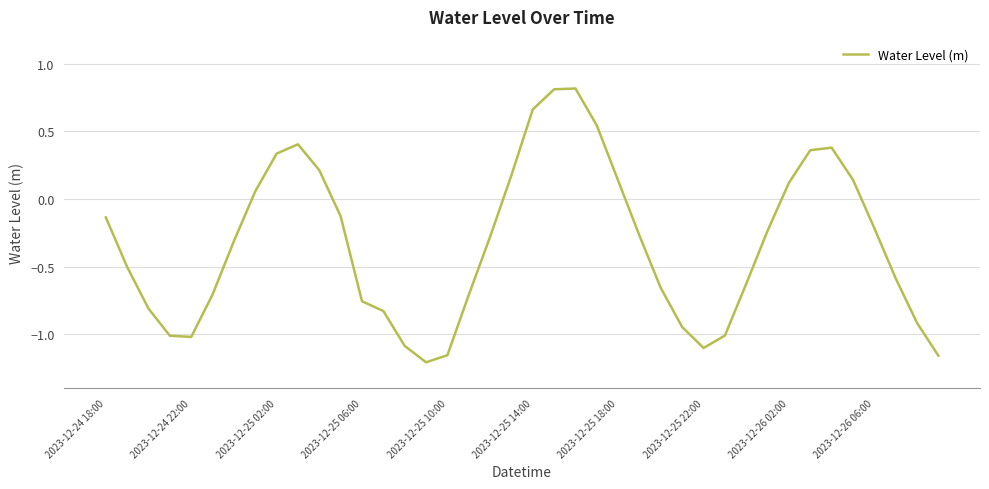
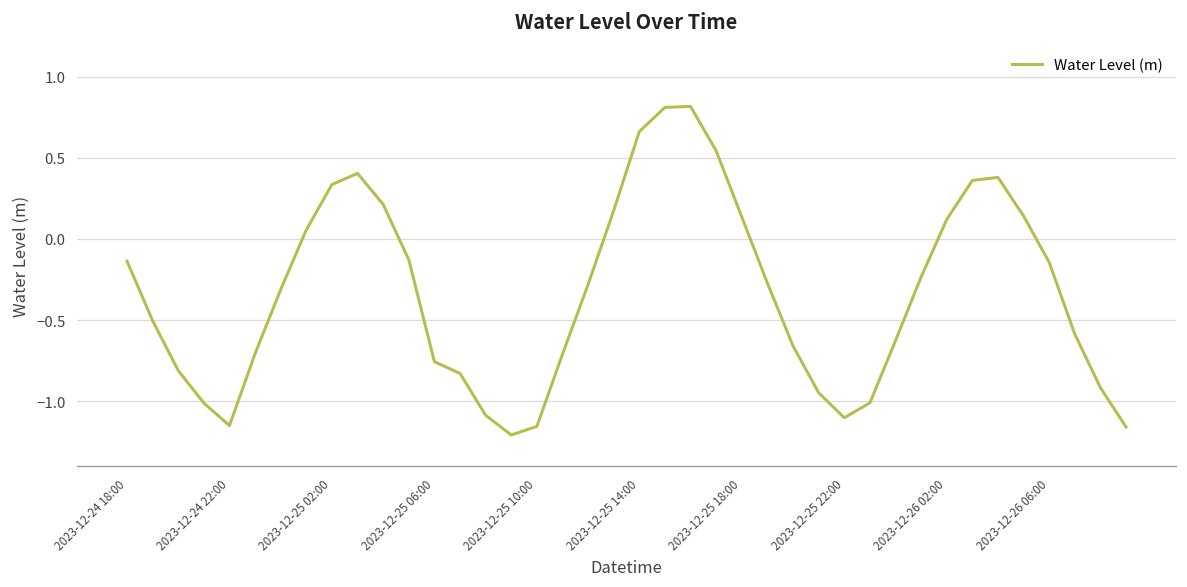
  {
    "2023-12-24 18:00": -0.14,
-   "2023-12-24 22:00": -1.02,
+   "2023-12-24 22:00": -1.15,
    "2023-12-25 02:00": 0.34,
    "2023-12-25 06:00": -0.76,
    "2023-12-25 10:00": -1.16,
    "2023-12-25 14:00": 0.66,
    "2023-12-25 18:00": 0.14,
    "2023-12-25 22:00": -1.10,
    "2023-12-26 02:00": 0.12,
-   "2023-12-26 06:00": -0.22
+   "2023-12-26 06:00": -0.14
  }
